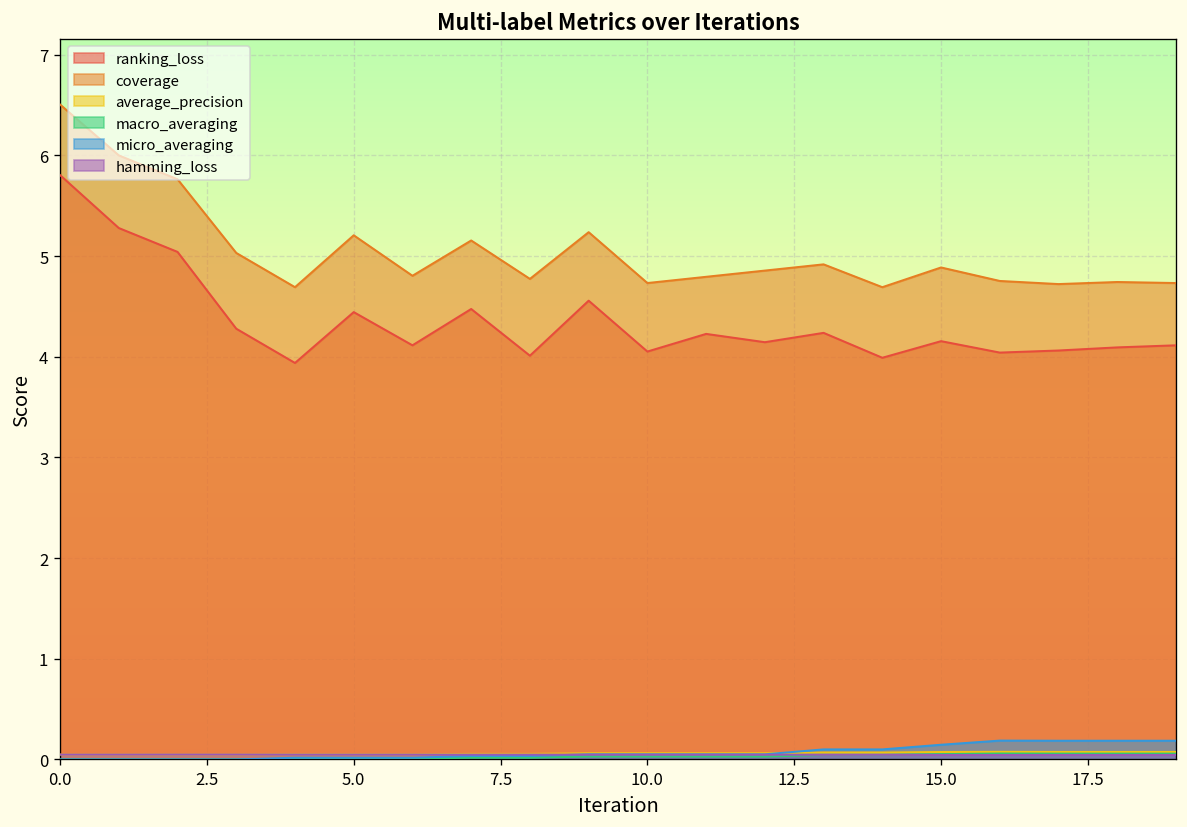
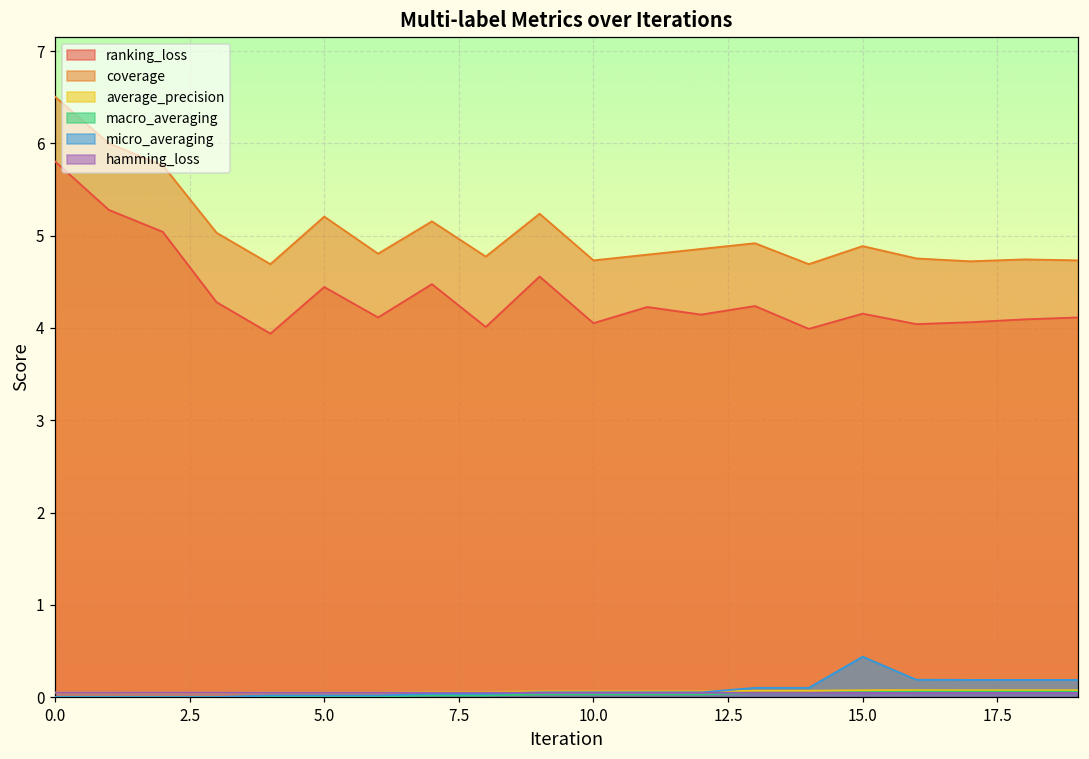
  {
    "micro_averaging": {
-     "15.0": 0.1
+     "15.0": 0.4
    }
  }
